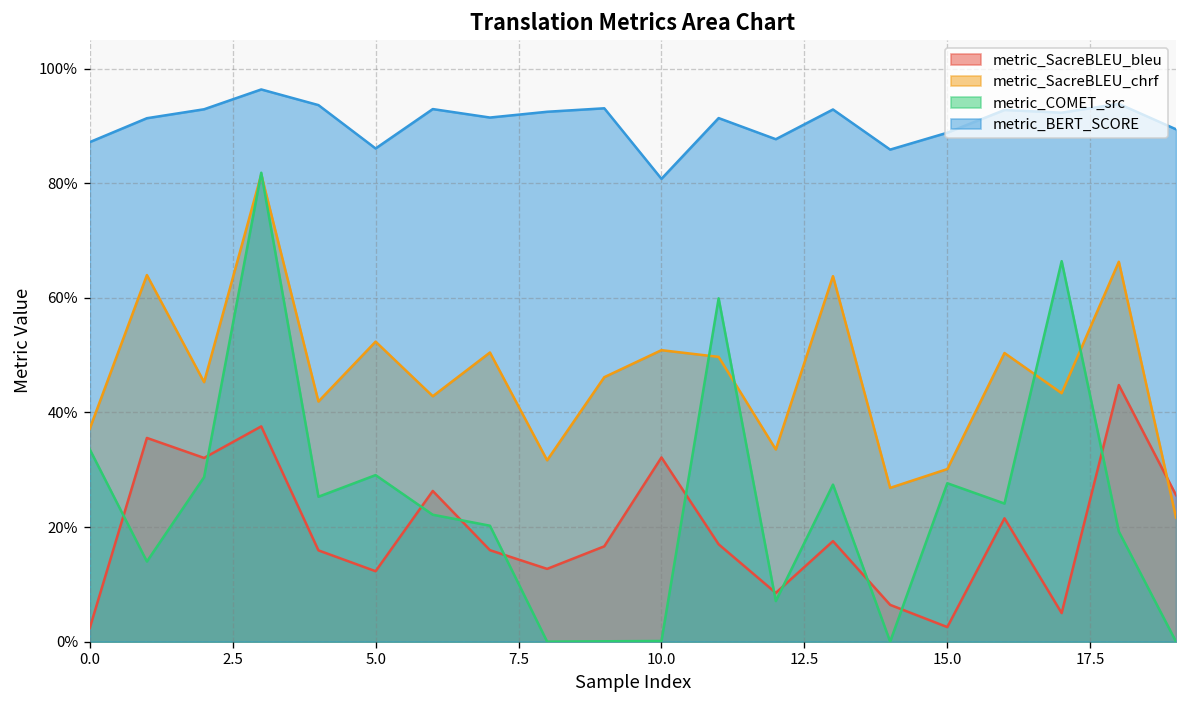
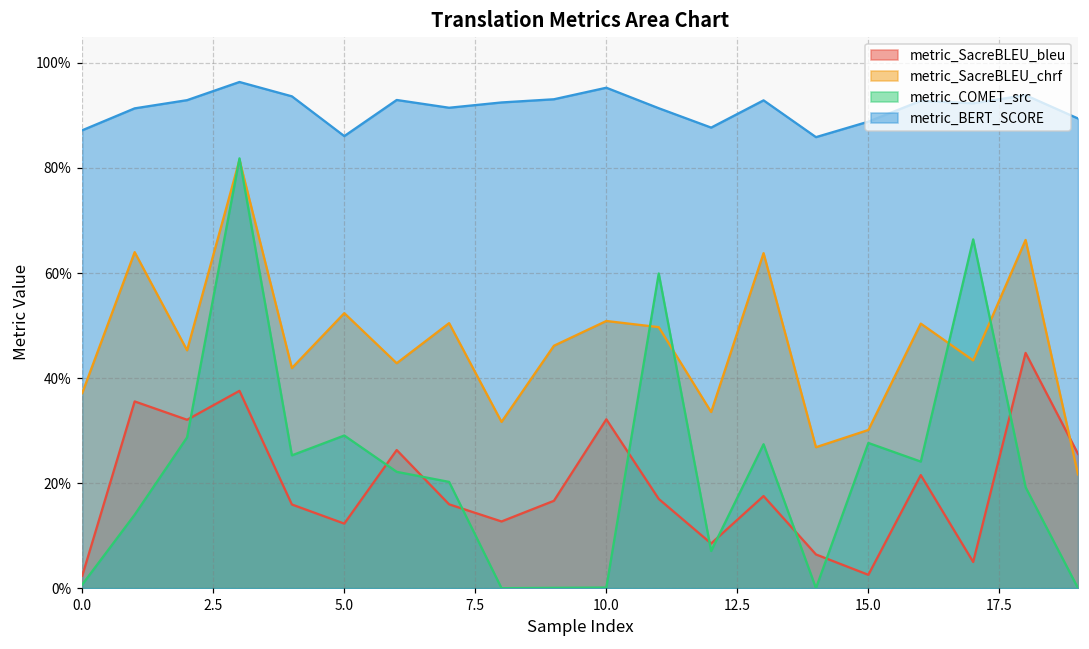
  {
    "metric_SacreBLEU_bleu": {
      "0.0": "2%",
      "5.0": "12%",
      "10.0": "32%",
      "15.0": "3%"
    },
    "metric_SacreBLEU_chrf": {
      "0.0": "37%",
      "5.0": "52%",
      "10.0": "51%",
      "15.0": "30%"
    },
    "metric_COMET_src": {
-     "0.0": "34%",
+     "0.0": "1%",
      "5.0": "29%",
      "10.0": "0%",
      "15.0": "28%"
    },
    "metric_BERT_SCORE": {
      "0.0": "87%",
      "5.0": "86%",
-     "10.0": "81%"
+     "10.0": "95%"
    }
  }
